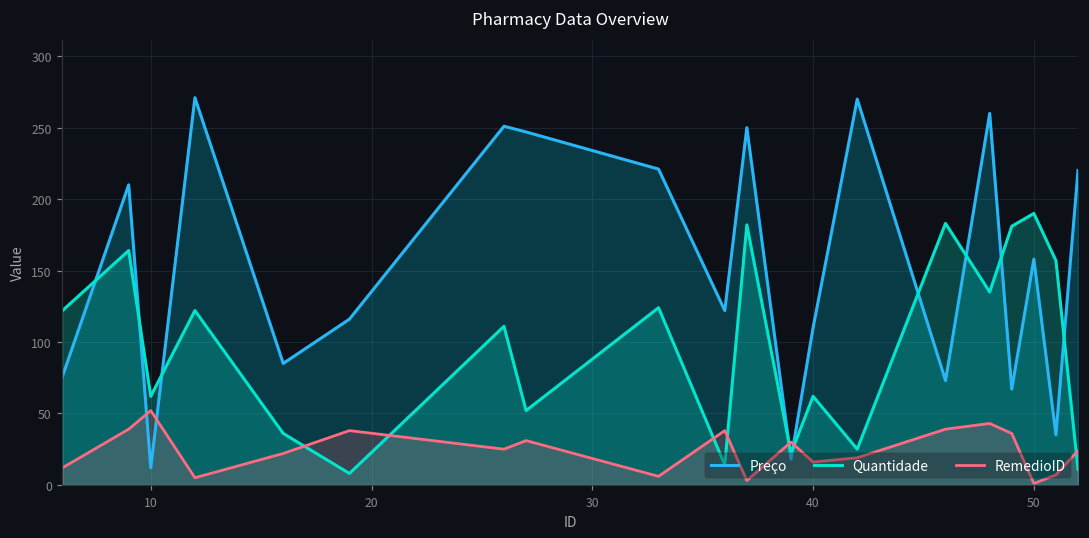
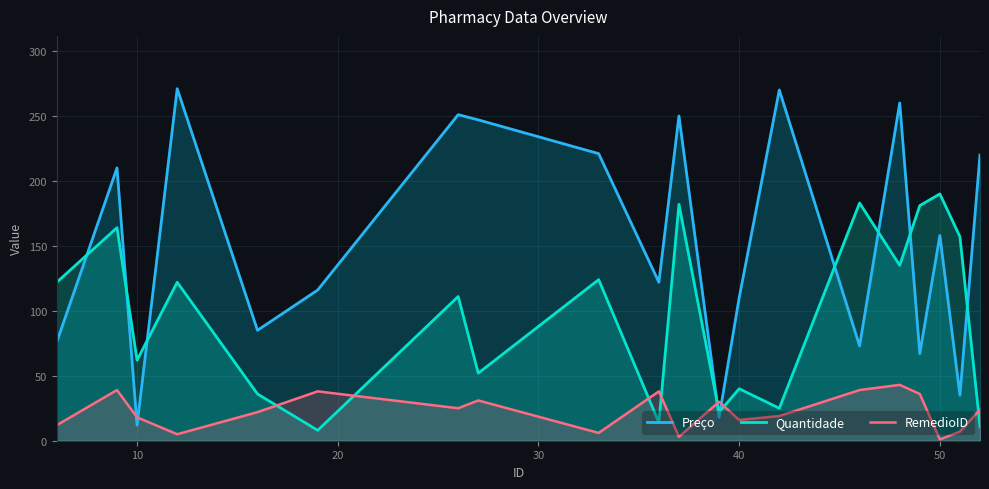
  {
    "Preço": {
      "10": 12,
      "40": 110,
      "50": 158
    },
    "Quantidade": {
      "10": 62,
-     "40": 62,
+     "40": 40,
      "50": 190
    },
    "RemedioID": {
-     "10": 52,
+     "10": 18,
      "50": 1
    }
  }
